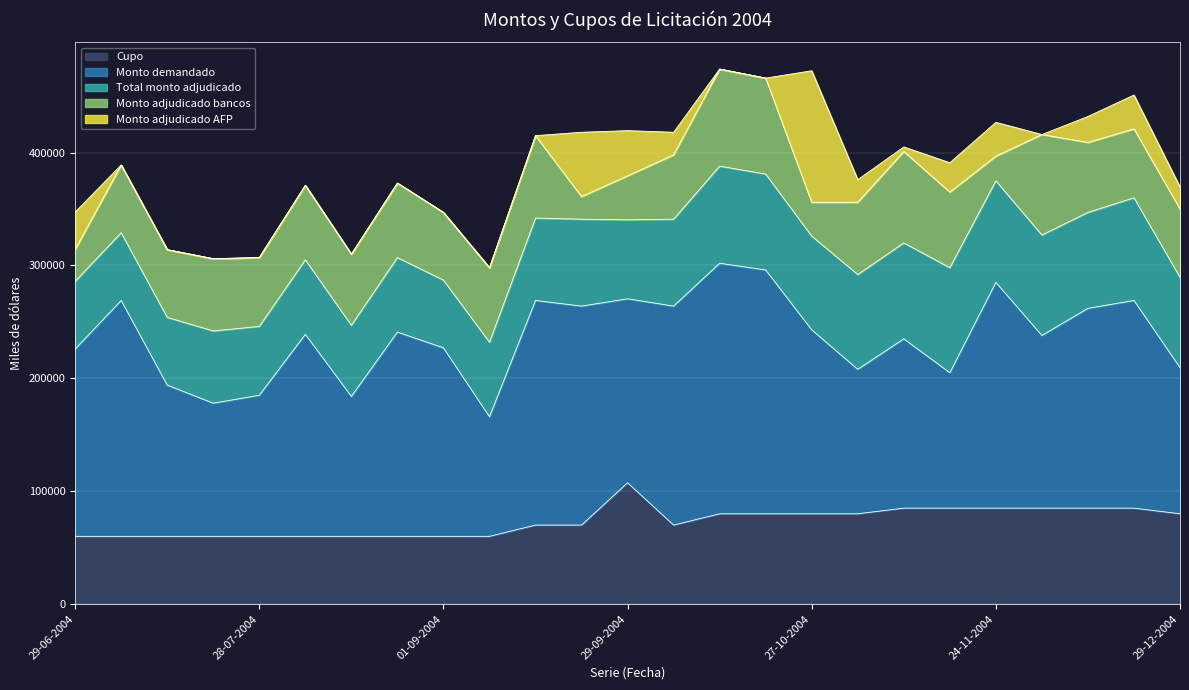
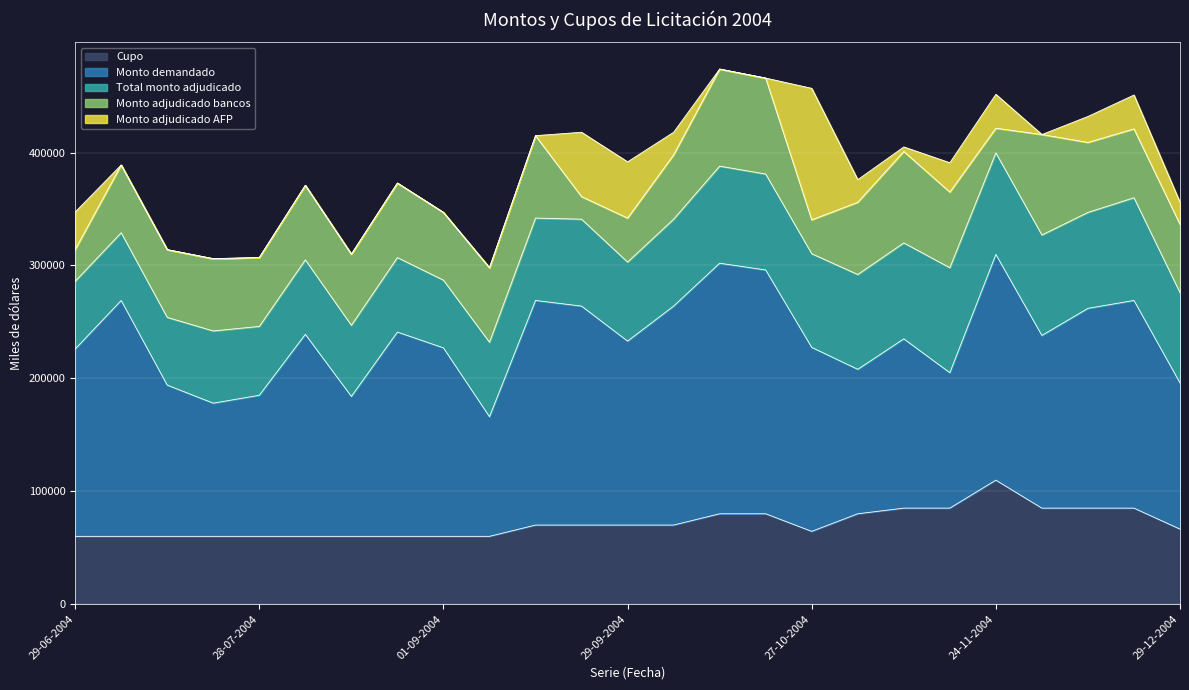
  {
    "Cupo": {
      "29-06-2004": 60000,
      "28-07-2004": 60000,
      "01-09-2004": 60000,
-     "29-09-2004": 107000,
-     "27-10-2004": 80000,
-     "24-11-2004": 85000,
-     "29-12-2004": 80000
+     "29-09-2004": 70000,
+     "27-10-2004": 64000,
+     "24-11-2004": 110000,
+     "29-12-2004": 66000
    },
    "Monto adjudicado bancos": {
      "29-06-2004": 28000,
      "29-09-2004": 39000,
      "27-10-2004": 30000,
      "24-11-2004": 22000,
      "29-12-2004": 61000
    },
    "Monto adjudicado AFP": {
      "29-06-2004": 33000,
-     "29-09-2004": 40000,
+     "29-09-2004": 50000,
      "27-10-2004": 116000,
      "24-11-2004": 30000,
      "29-12-2004": 20000
    }
  }
